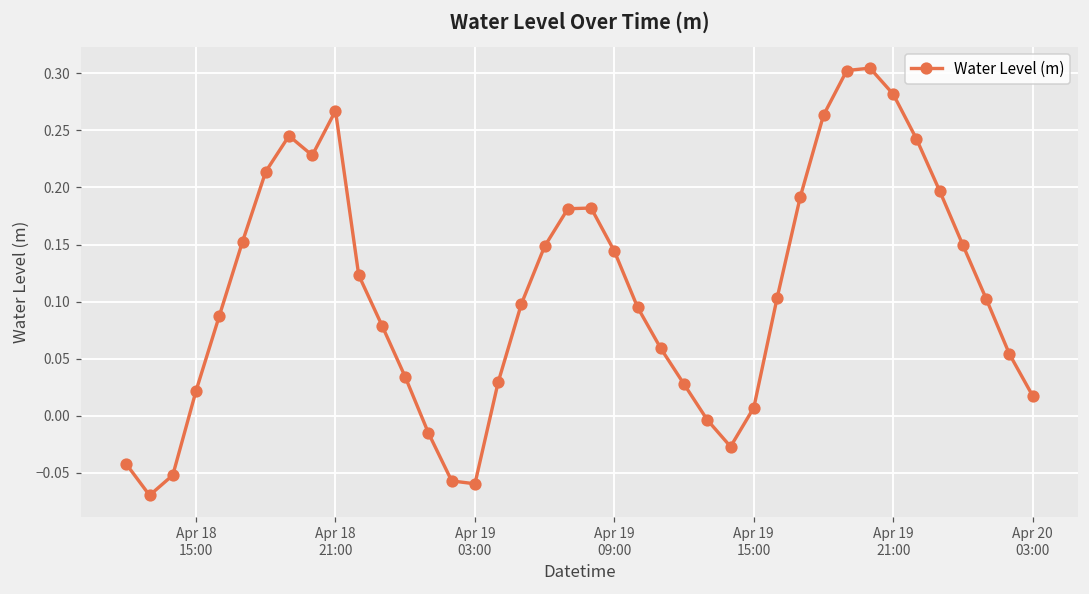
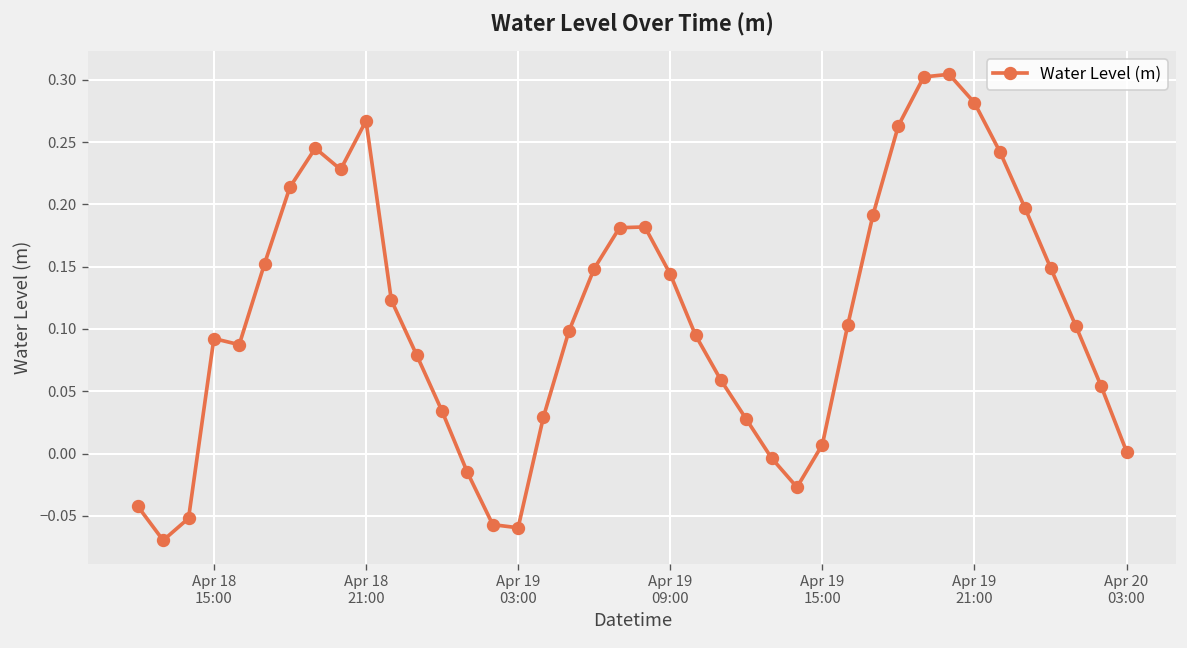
  {
-   "Apr 18 15:00": 0.022,
+   "Apr 18 15:00": 0.092,
    "Apr 18 21:00": 0.267,
    "Apr 19 03:00": -0.060,
    "Apr 19 09:00": 0.144,
    "Apr 19 15:00": 0.007,
    "Apr 19 21:00": 0.282,
-   "Apr 20 03:00": 0.017
+   "Apr 20 03:00": 0.002
  }
